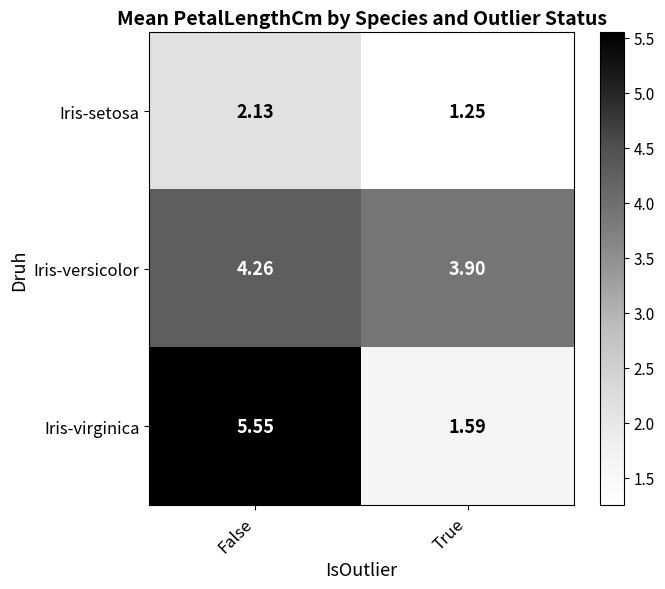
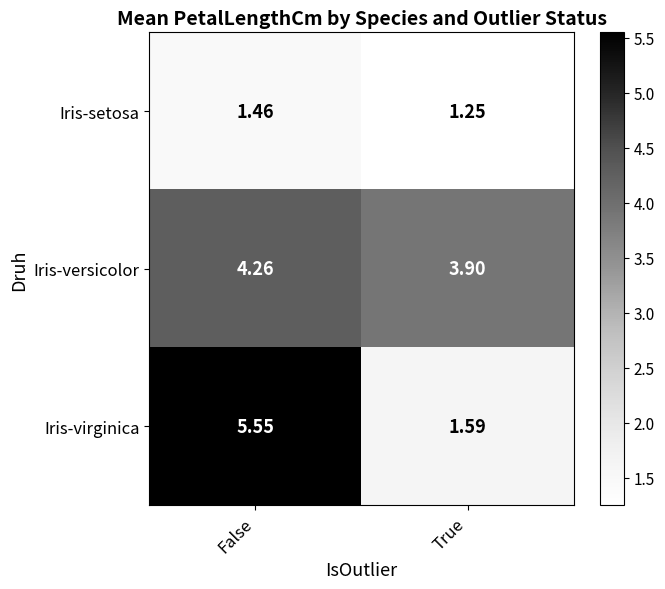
  {
    "Iris-setosa": {
-     "False": 2.13,
+     "False": 1.46,
      "True": 1.25
    },
    "Iris-versicolor": {
      "False": 4.26,
      "True": 3.90
    },
    "Iris-virginica": {
      "False": 5.55,
      "True": 1.59
    }
  }
